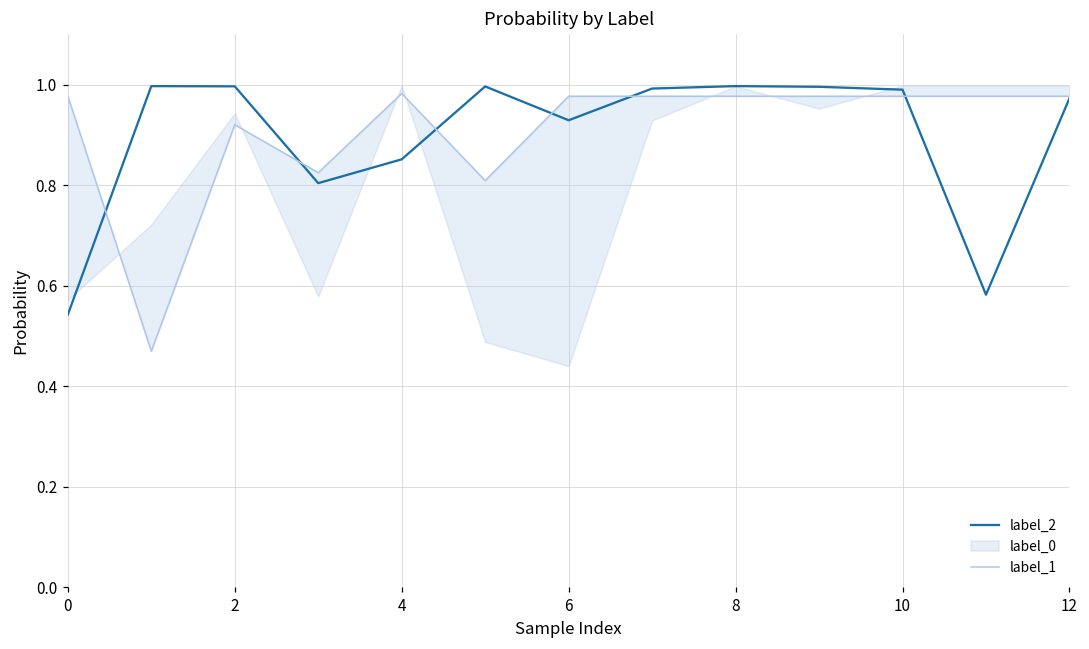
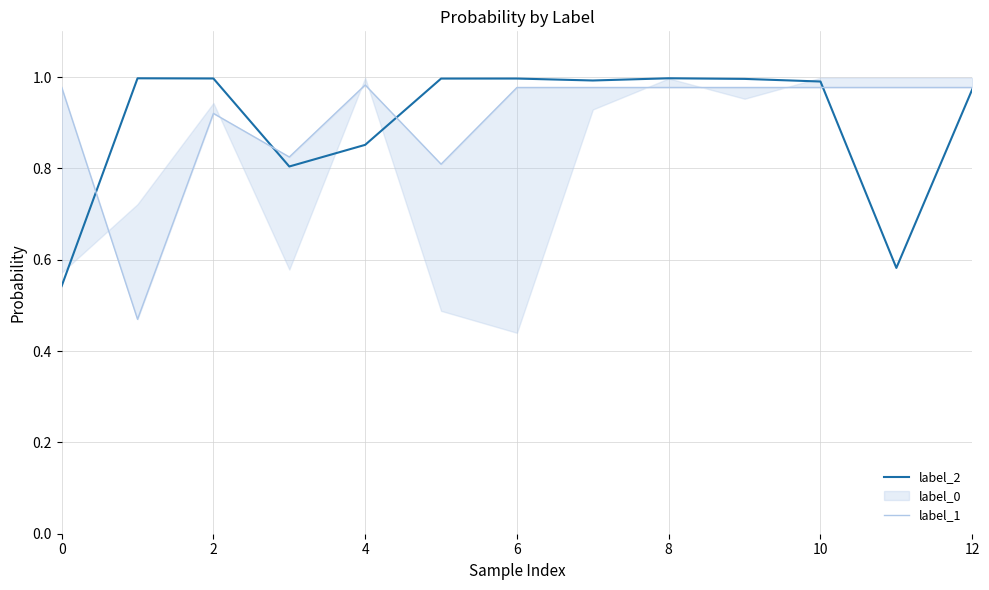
  {
    "label_2": {
      "0": 0.54,
      "2": 1.00,
      "4": 0.85,
-     "6": 0.93,
+     "6": 1.00,
      "10": 0.99
    }
  }
